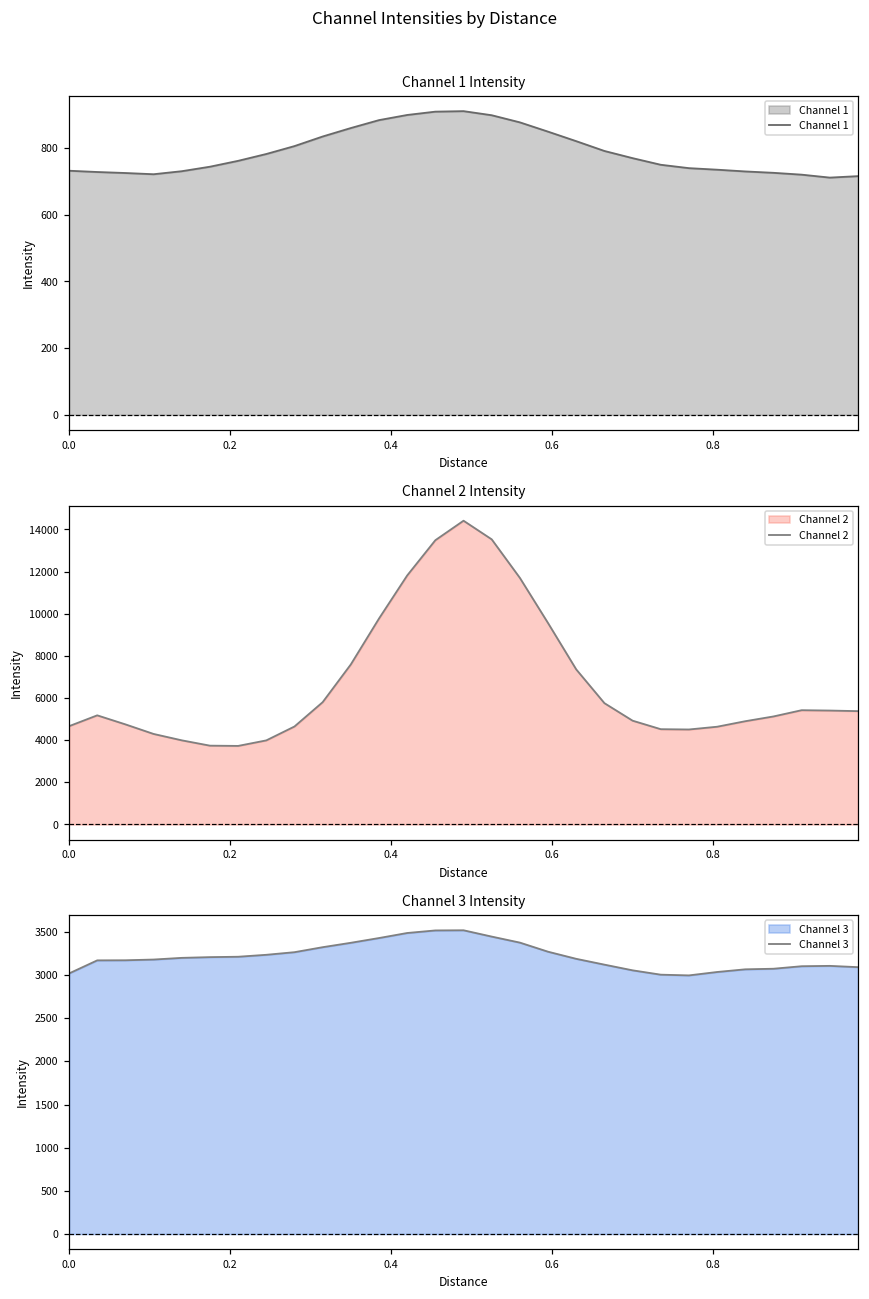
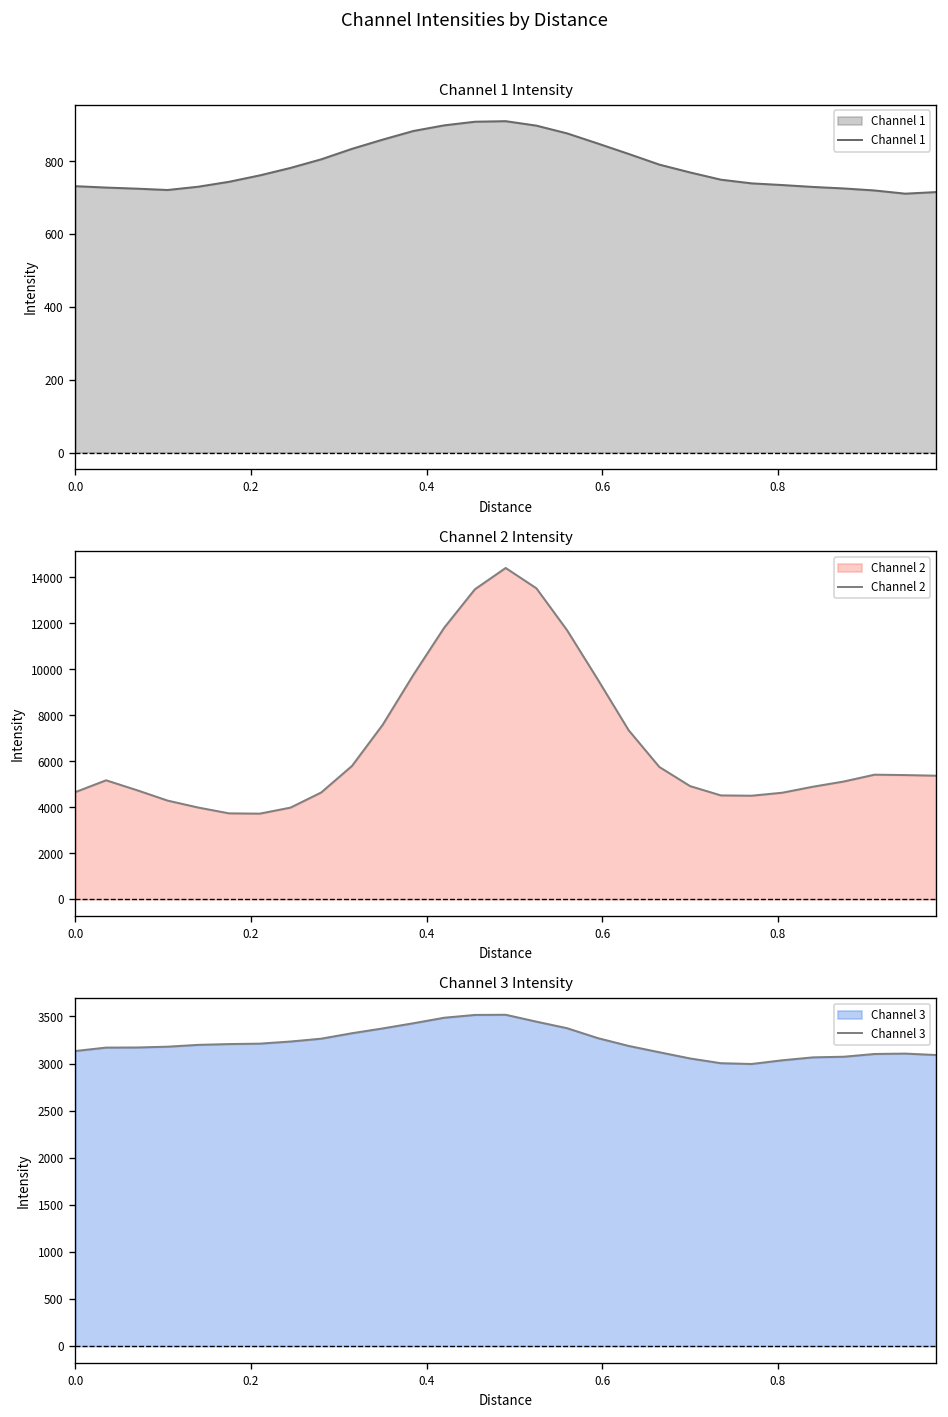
  {
    "Channel 1 Intensity": {
      "0.0": 730
    },
    "Channel 2 Intensity": {
      "0.0": 4700
    },
    "Channel 3 Intensity": {
-     "0.0": 3000
+     "0.0": 3100
    }
  }
